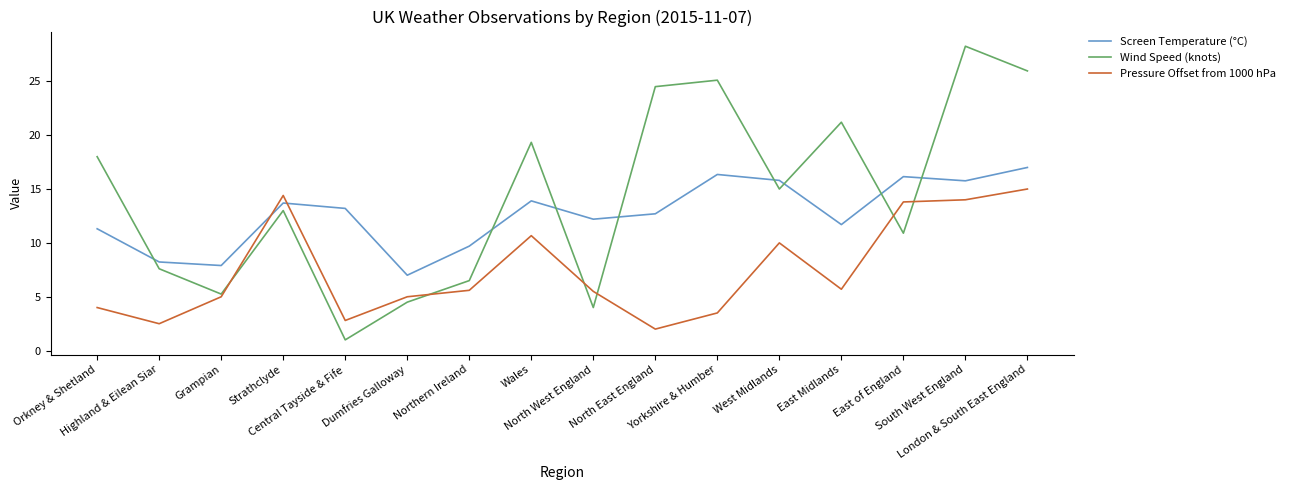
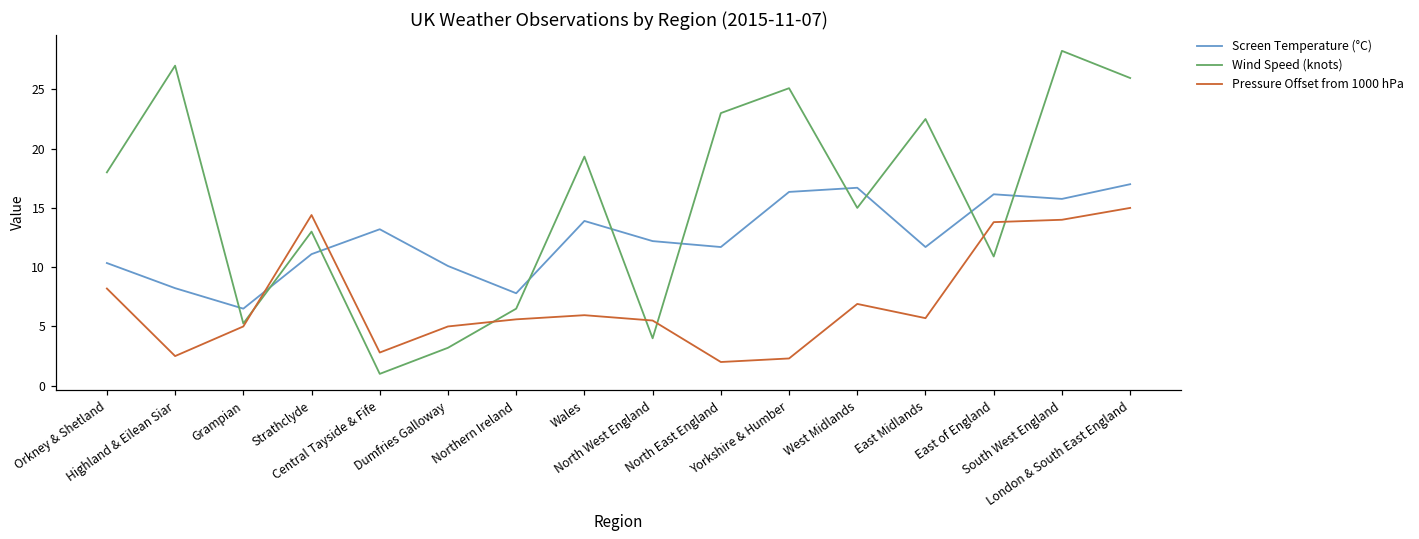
  {
    "Screen Temperature (°C)": {
-     "Orkney & Shetland": 11.3,
+     "Orkney & Shetland": 10.4,
      "Highland & Eilean Siar": 8.2,
-     "Grampian": 7.9,
-     "Strathclyde": 13.7,
+     "Grampian": 6.5,
+     "Strathclyde": 11.1,
      "Central Tayside & Fife": 13.2,
-     "Dumfries Galloway": 7.0,
-     "Northern Ireland": 9.7,
+     "Dumfries Galloway": 10.1,
+     "Northern Ireland": 7.8,
      "Wales": 13.9,
      "North West England": 12.2,
-     "North East England": 12.7,
+     "North East England": 11.7,
      "Yorkshire & Humber": 16.4,
-     "West Midlands": 15.8,
+     "West Midlands": 16.7,
      "East Midlands": 11.7,
      "East of England": 16.2,
      "South West England": 15.8,
      "London & South East England": 17.0
    },
    "Wind Speed (knots)": {
      "Orkney & Shetland": 18.0,
-     "Highland & Eilean Siar": 7.6,
+     "Highland & Eilean Siar": 27.0,
      "Grampian": 5.3,
      "Strathclyde": 13.0,
      "Central Tayside & Fife": 1.0,
-     "Dumfries Galloway": 4.5,
+     "Dumfries Galloway": 3.2,
      "Northern Ireland": 6.5,
      "Wales": 19.3,
      "North West England": 4.0,
-     "North East England": 24.5,
+     "North East England": 23.0,
      "Yorkshire & Humber": 25.1,
      "West Midlands": 15.0,
-     "East Midlands": 21.2,
+     "East Midlands": 22.5,
      "East of England": 10.9,
      "South West England": 28.3,
      "London & South East England": 26.0
    },
    "Pressure Offset from 1000 hPa": {
-     "Orkney & Shetland": 4.0,
+     "Orkney & Shetland": 8.2,
      "Highland & Eilean Siar": 2.5,
      "Grampian": 5.0,
      "Strathclyde": 14.4,
      "Central Tayside & Fife": 2.8,
      "Dumfries Galloway": 5.0,
      "Northern Ireland": 5.6,
-     "Wales": 10.7,
+     "Wales": 6.0,
      "North West England": 5.5,
      "North East England": 2.0,
-     "Yorkshire & Humber": 3.5,
-     "West Midlands": 10.0,
+     "Yorkshire & Humber": 2.3,
+     "West Midlands": 6.9,
      "East Midlands": 5.7,
      "East of England": 13.8,
      "South West England": 14.0,
      "London & South East England": 15.0
    }
  }
